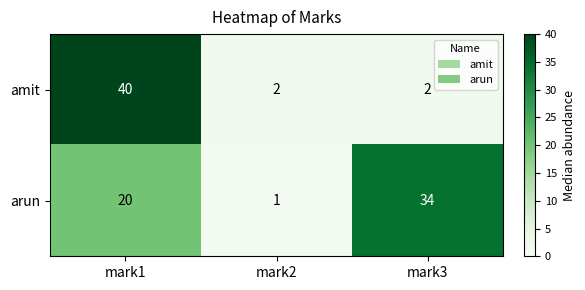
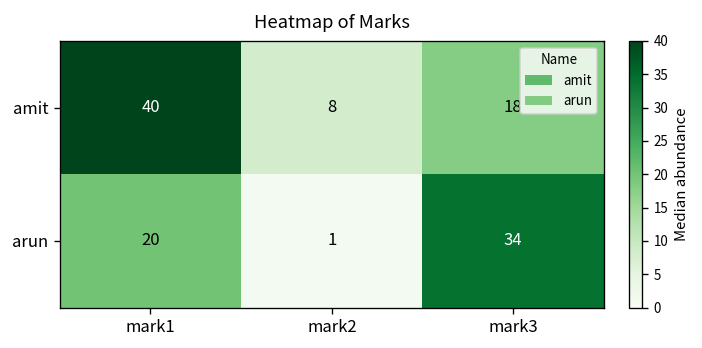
  {
    "amit": {
      "mark1": 40,
-     "mark2": 2,
-     "mark3": 2
+     "mark2": 8,
+     "mark3": 18
    },
    "arun": {
      "mark1": 20,
      "mark2": 1,
      "mark3": 34
    }
  }
